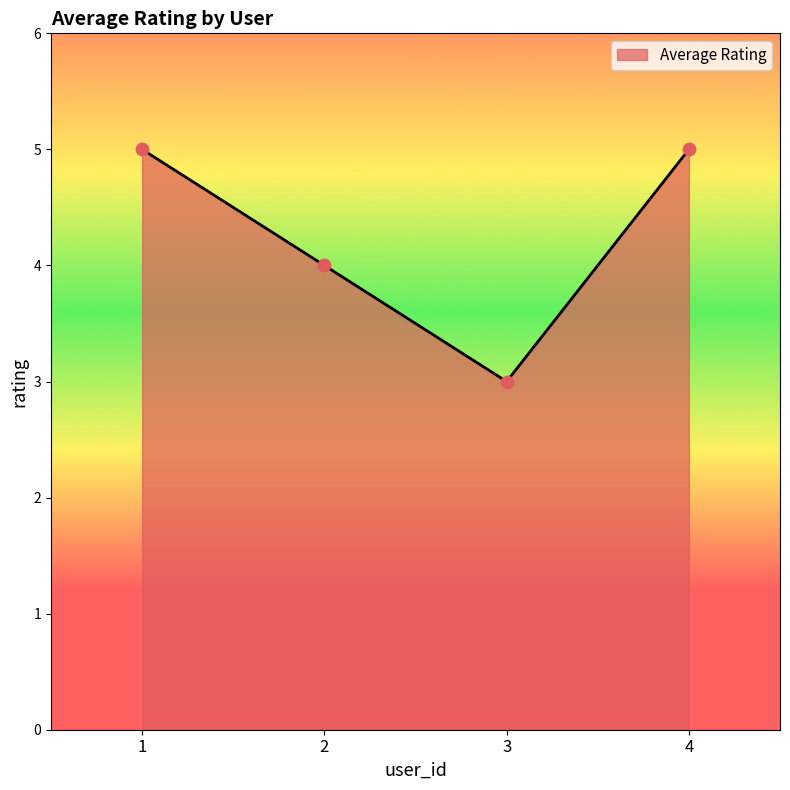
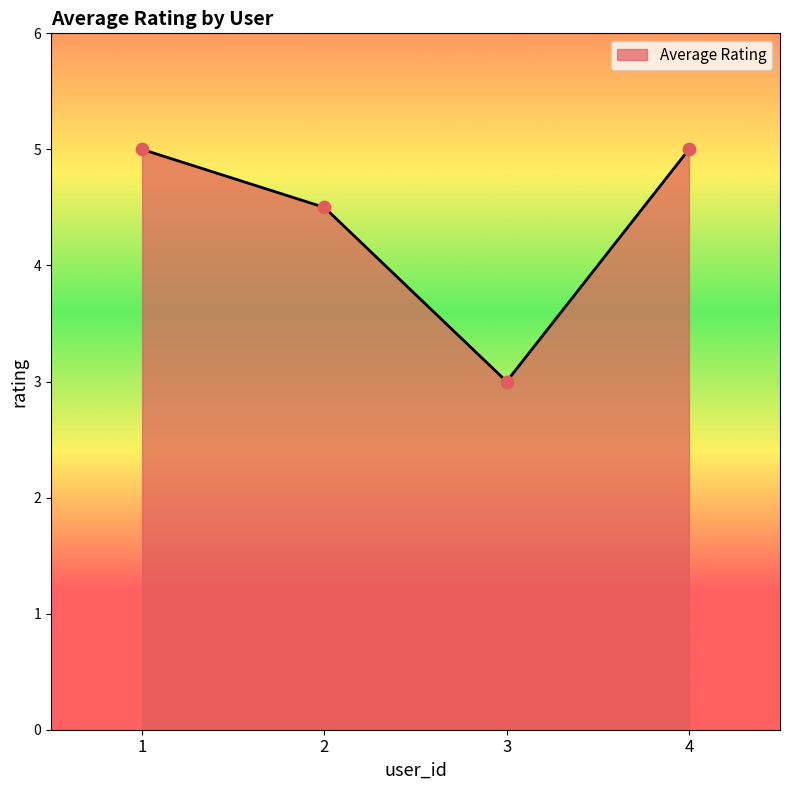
  {
    "1": 5.0,
-   "2": 4.0,
+   "2": 4.5,
    "3": 3.0,
    "4": 5.0
  }
